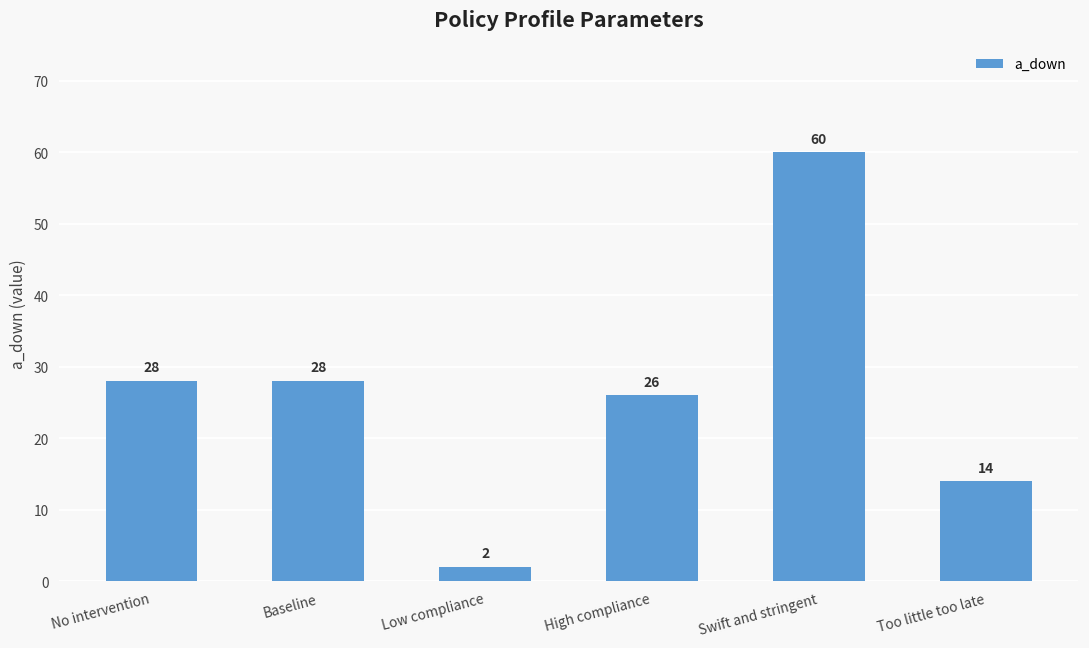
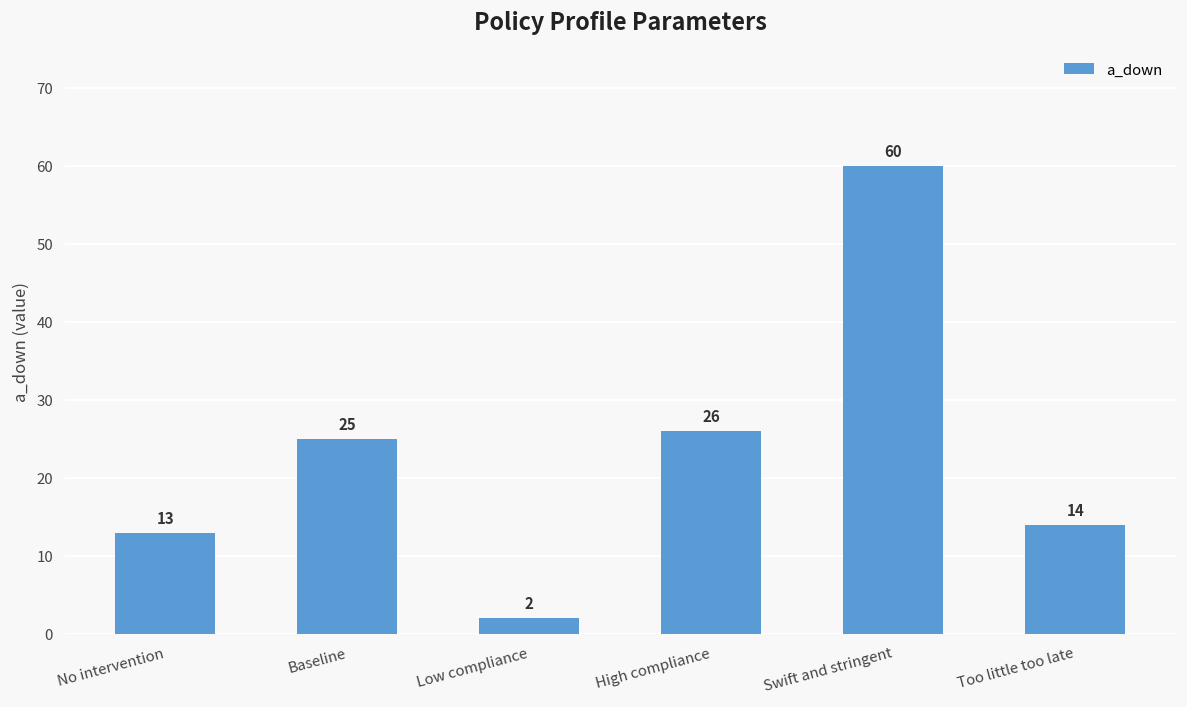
  {
-   "No intervention": 28,
-   "Baseline": 28,
+   "No intervention": 13,
+   "Baseline": 25,
    "Low compliance": 2,
    "High compliance": 26,
    "Swift and stringent": 60,
    "Too little too late": 14
  }
